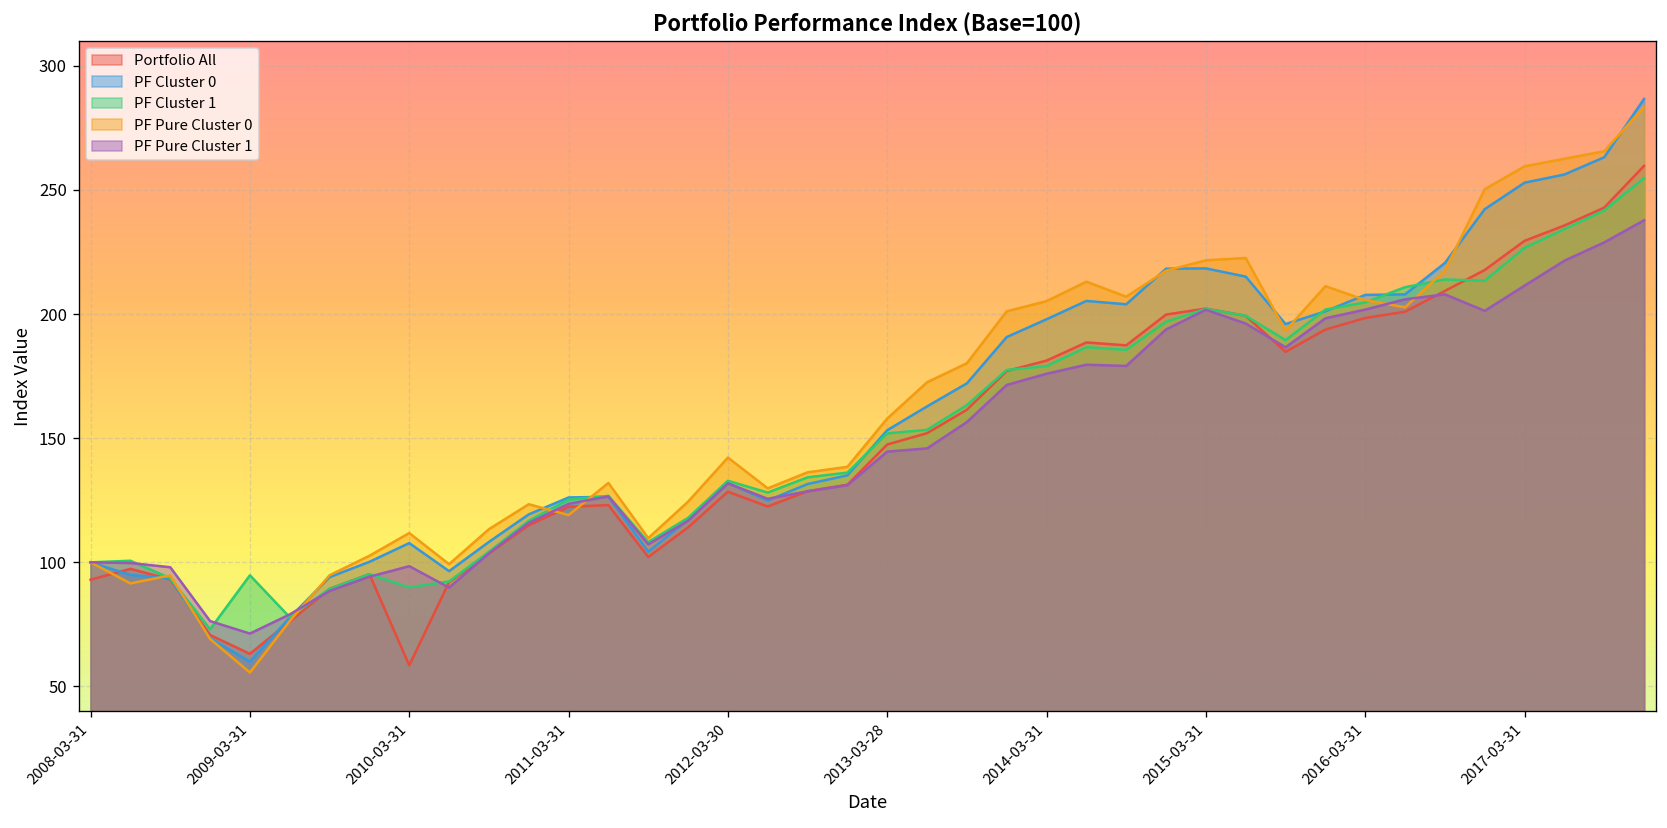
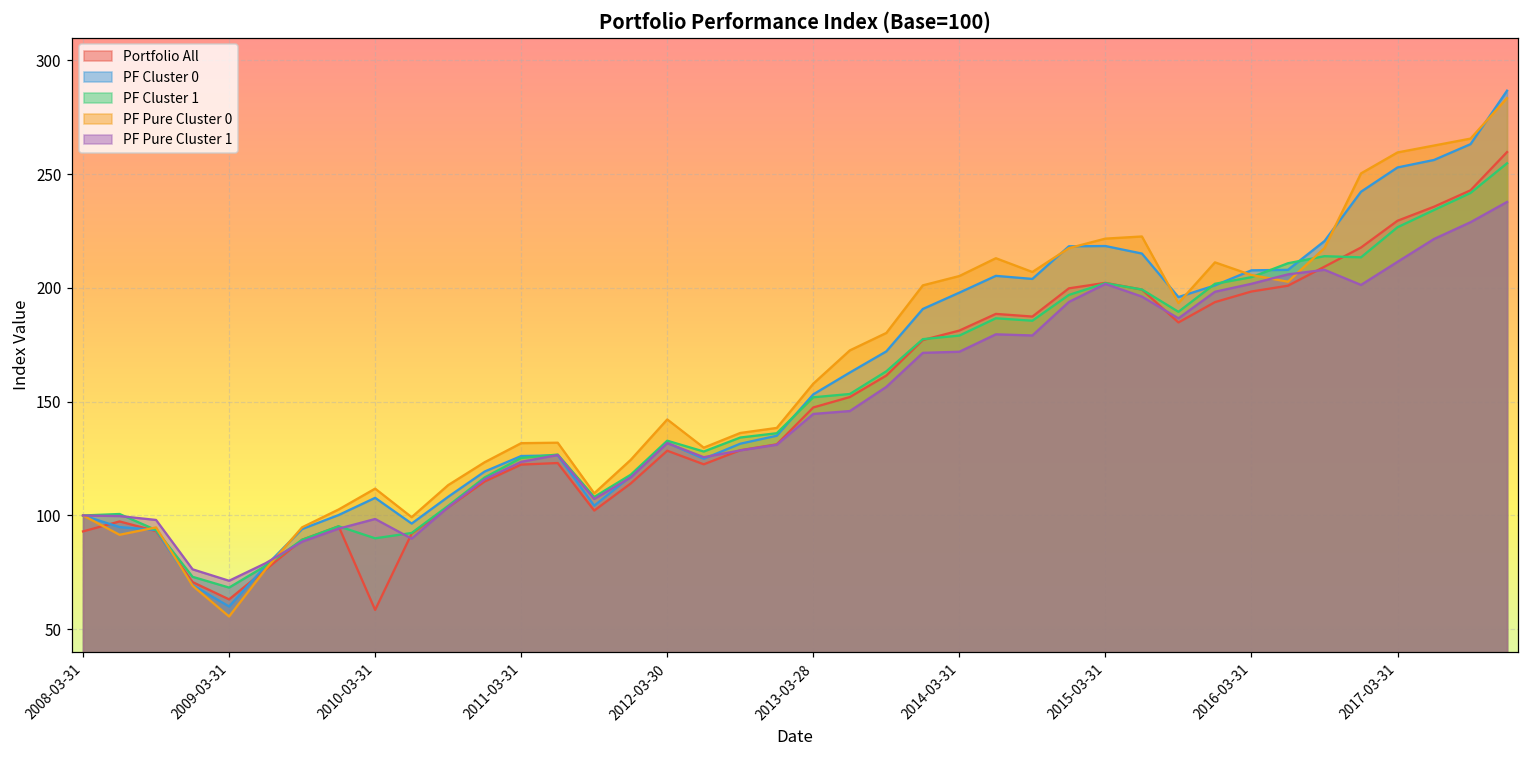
  {
    "Portfolio All": {
      "2008-03-31": 93,
      "2009-03-31": 63,
      "2010-03-31": 59,
      "2011-03-31": 122,
      "2012-03-30": 128,
      "2013-03-28": 147,
      "2014-03-31": 181,
      "2016-03-31": 198,
      "2017-03-31": 230
    },
    "PF Cluster 0": {
      "2009-03-31": 60,
      "2010-03-31": 108,
      "2013-03-28": 153,
      "2014-03-31": 198,
      "2015-03-31": 218,
      "2016-03-31": 208,
      "2017-03-31": 253
    },
    "PF Cluster 1": {
-     "2009-03-31": 95,
+     "2009-03-31": 68,
      "2010-03-31": 90,
      "2013-03-28": 152,
      "2014-03-31": 179,
      "2017-03-31": 227
    },
    "PF Pure Cluster 0": {
      "2009-03-31": 56,
      "2010-03-31": 112,
-     "2011-03-31": 119,
+     "2011-03-31": 132,
      "2012-03-30": 142,
      "2013-03-28": 158,
      "2014-03-31": 205,
      "2015-03-31": 222,
      "2017-03-31": 260
    },
    "PF Pure Cluster 1": {
      "2009-03-31": 71,
      "2010-03-31": 98,
      "2011-03-31": 124,
      "2013-03-28": 145,
-     "2014-03-31": 176,
+     "2014-03-31": 172,
      "2016-03-31": 202,
      "2017-03-31": 211
    }
  }
